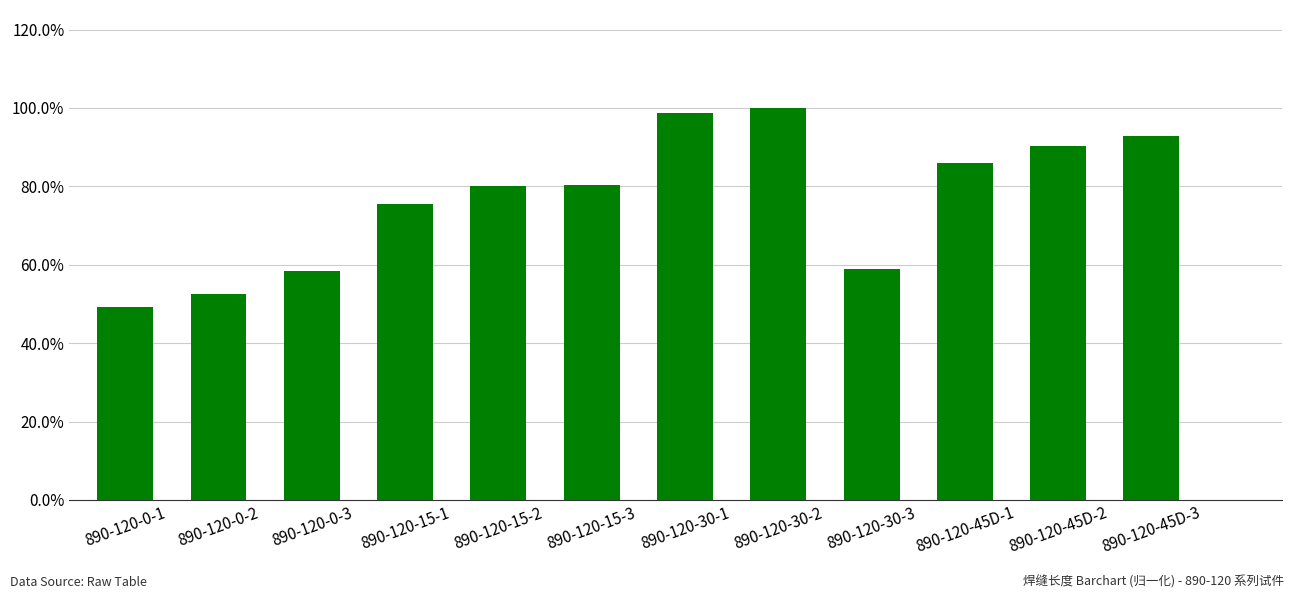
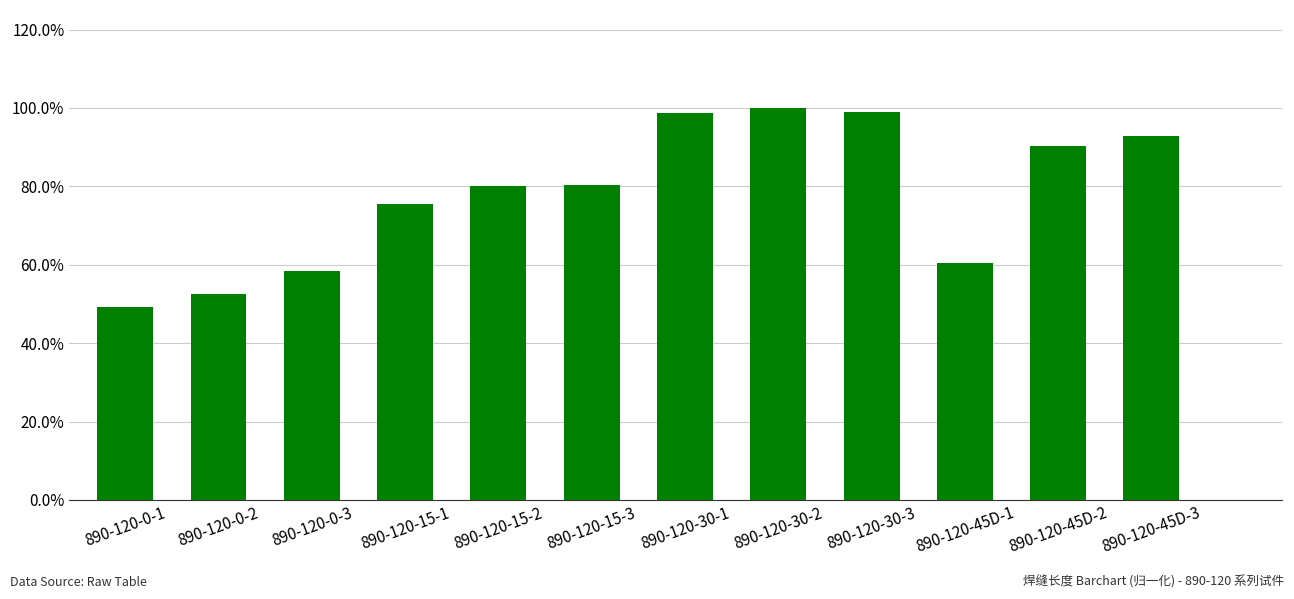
  {
    "890-120-0-1": "49%",
    "890-120-0-2": "53%",
    "890-120-0-3": "58%",
    "890-120-15-1": "75%",
    "890-120-15-2": "80%",
    "890-120-15-3": "80%",
    "890-120-30-1": "99%",
    "890-120-30-2": "100%",
-   "890-120-30-3": "59%",
-   "890-120-45D-1": "86%",
+   "890-120-30-3": "99%",
+   "890-120-45D-1": "60%",
    "890-120-45D-2": "90%",
    "890-120-45D-3": "93%"
  }
